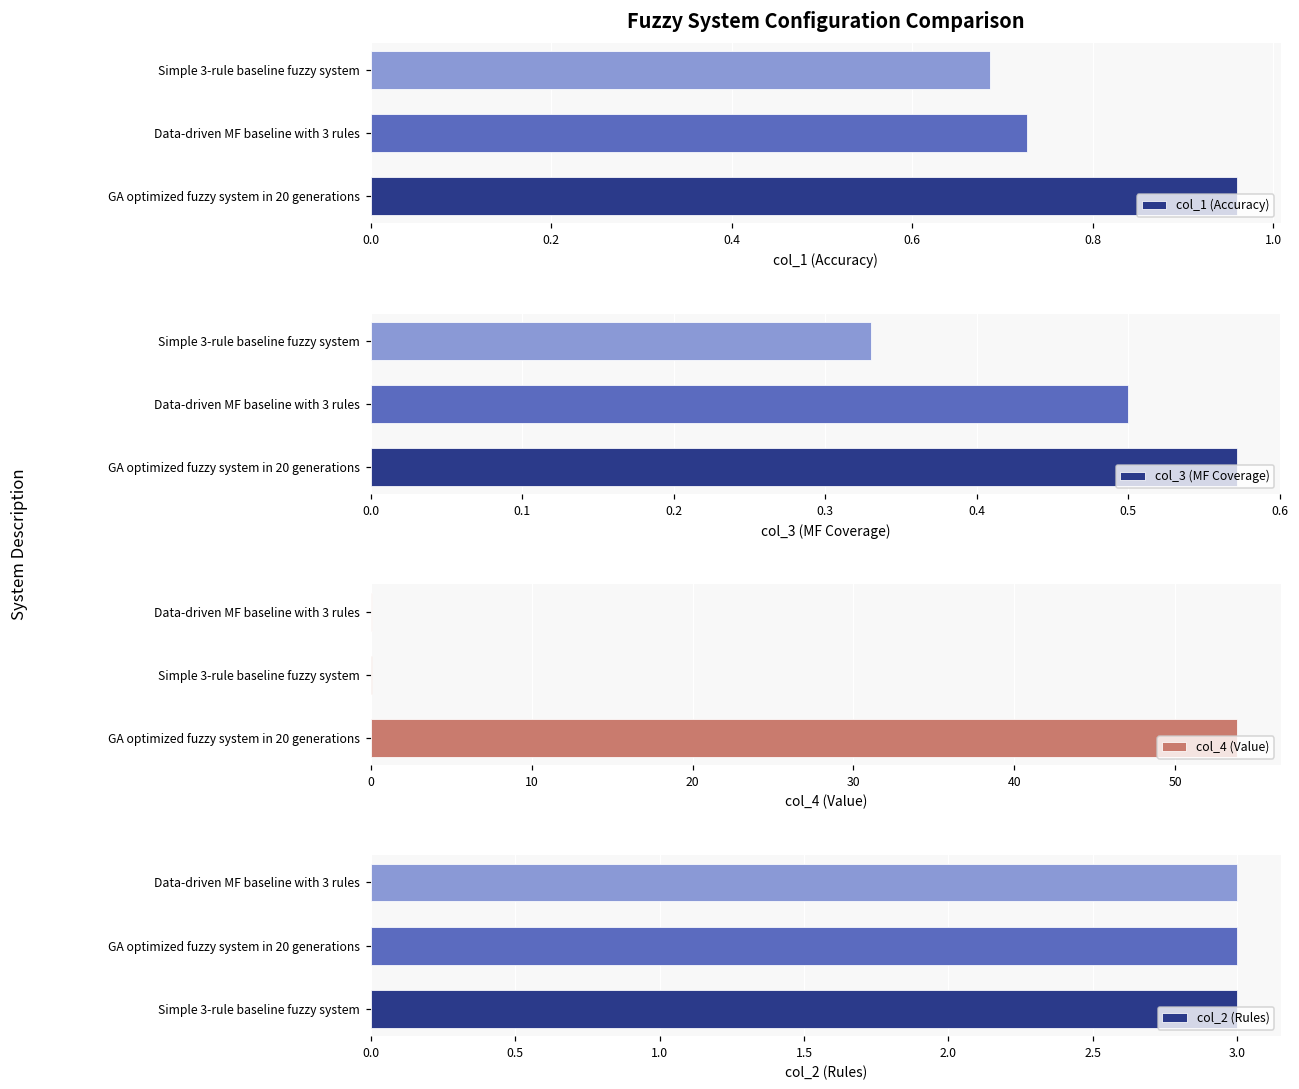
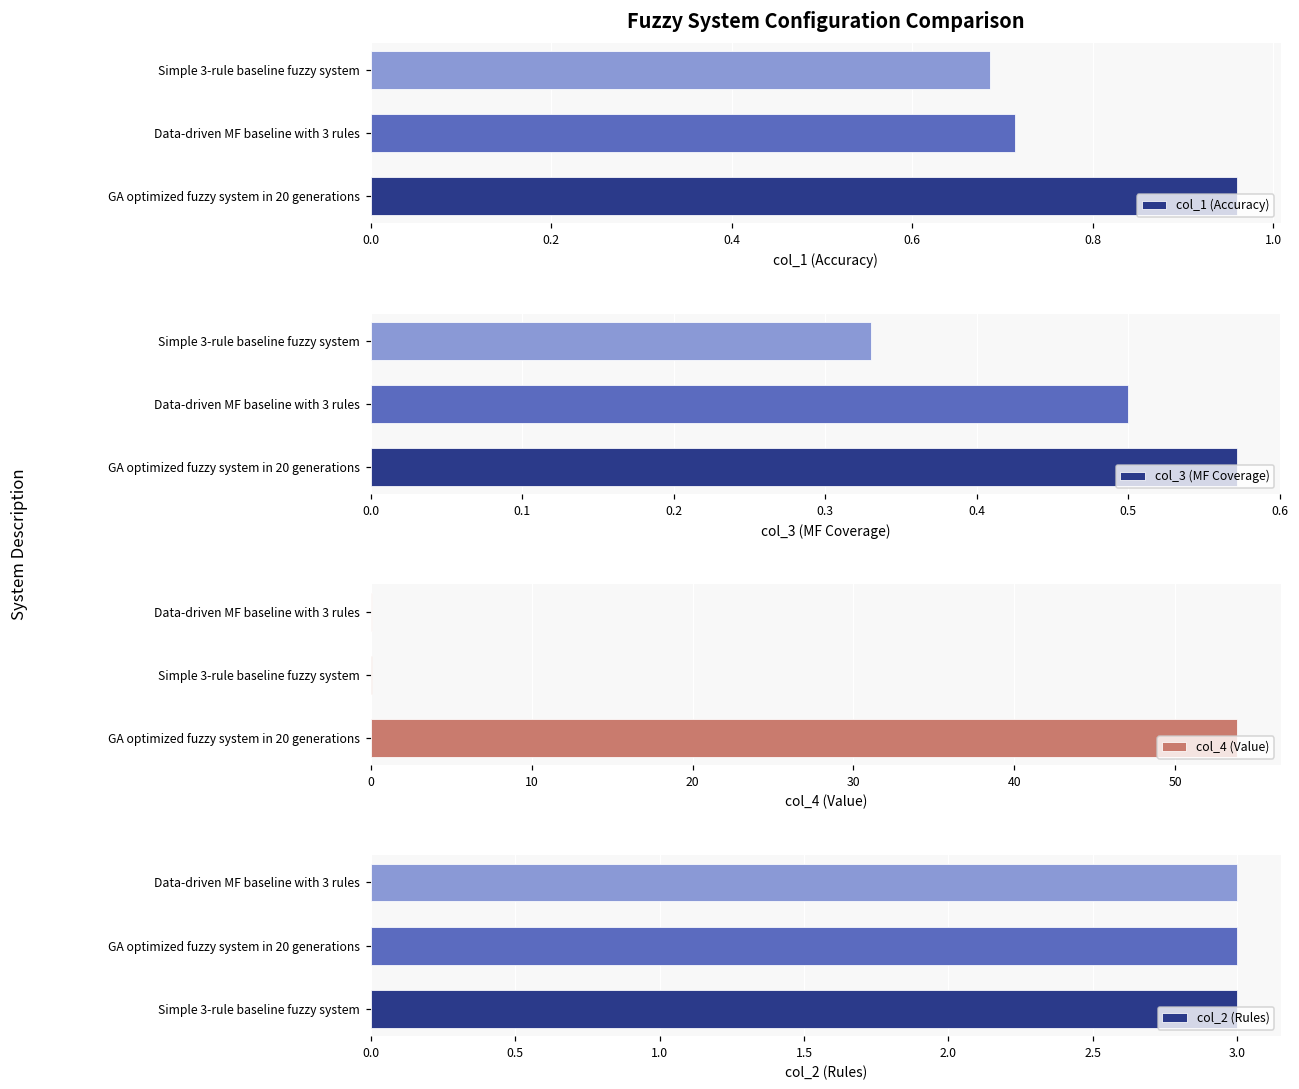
  {
    "Fuzzy System Configuration Comparison": {
      "Simple 3-rule baseline fuzzy system": 0.69,
-     "Data-driven MF baseline with 3 rules": 0.73
+     "Data-driven MF baseline with 3 rules": 0.71
    }
  }
